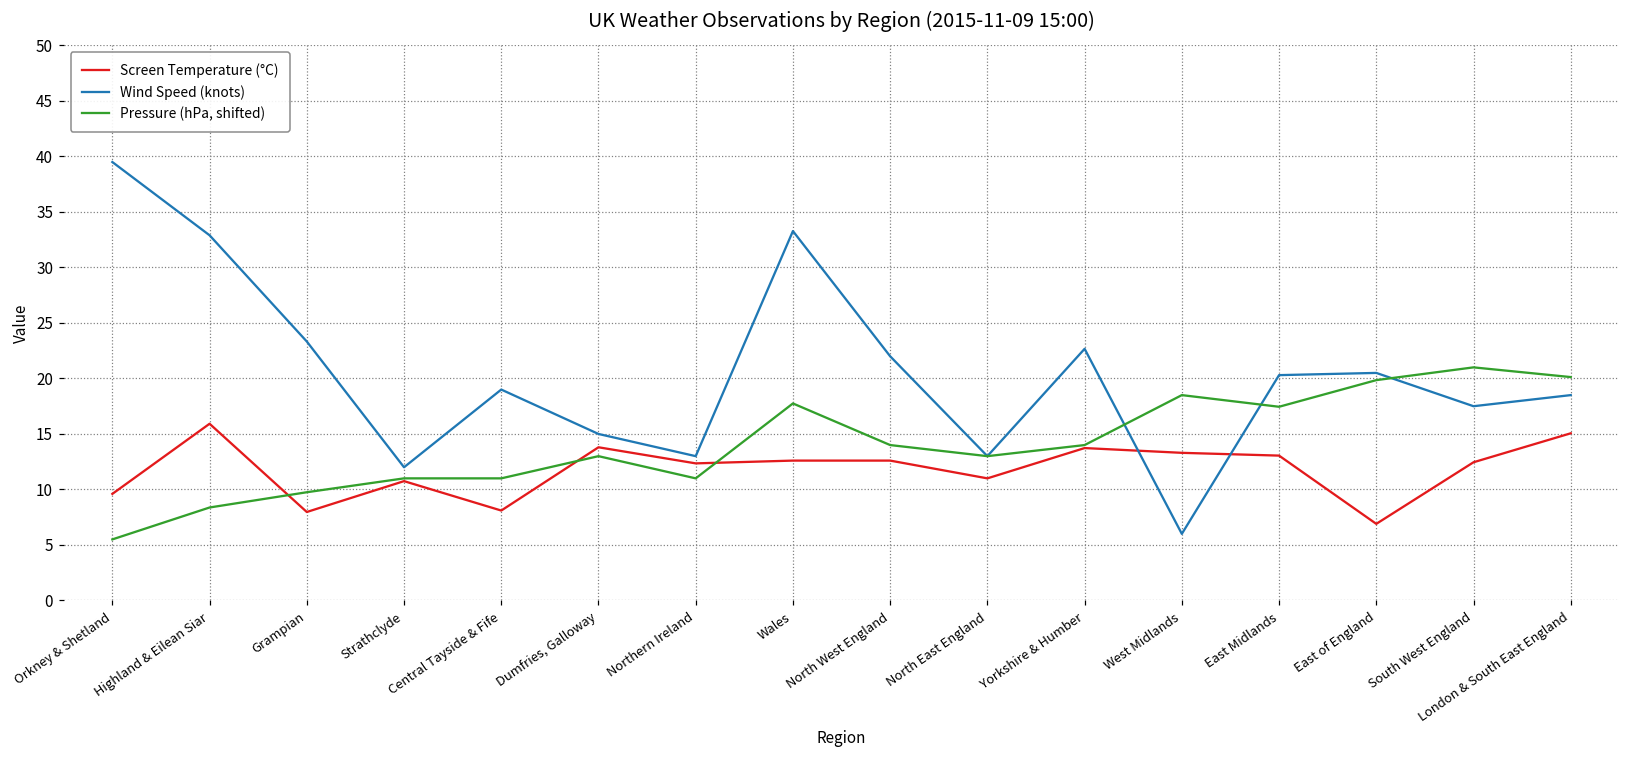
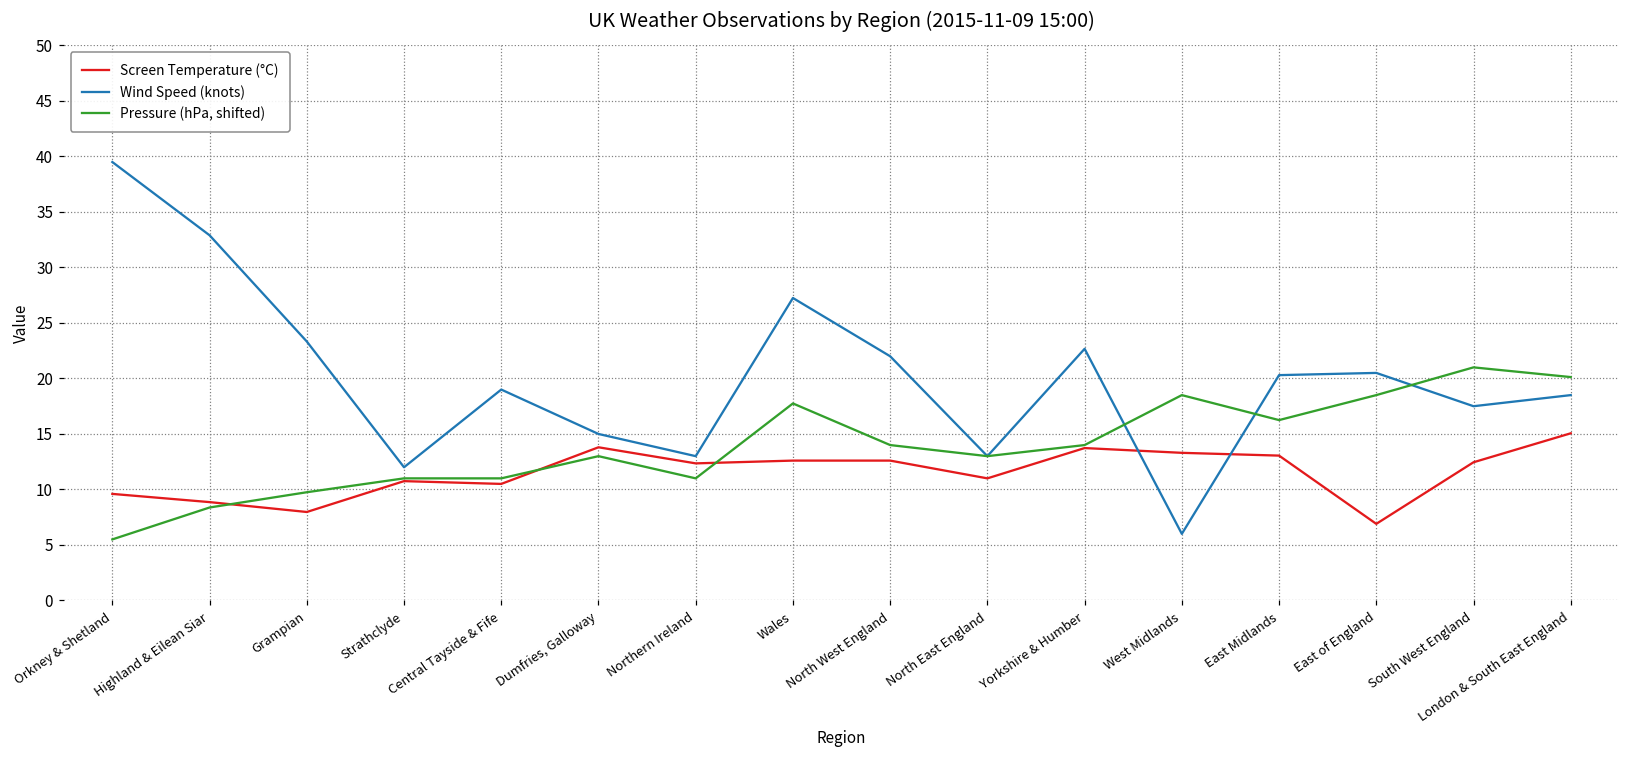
  {
    "Screen Temperature (°C)": {
      "Orkney & Shetland": 9.6,
-     "Highland & Eilean Siar": 15.9,
+     "Highland & Eilean Siar": 8.9,
      "Grampian": 8.0,
-     "Central Tayside & Fife": 8.1,
+     "Central Tayside & Fife": 10.5,
      "Dumfries, Galloway": 13.8,
      "Northern Ireland": 12.4,
      "Wales": 12.6,
      "North West England": 12.6,
      "North East England": 11.0,
      "Yorkshire & Humber": 13.7,
      "West Midlands": 13.3,
      "East Midlands": 13.1,
      "East of England": 6.9,
      "South West England": 12.5,
      "London & South East England": 15.1
    },
    "Wind Speed (knots)": {
      "Orkney & Shetland": 39.5,
      "Highland & Eilean Siar": 32.9,
      "Grampian": 23.3,
      "Strathclyde": 12.0,
      "Central Tayside & Fife": 19.0,
      "Dumfries, Galloway": 15.0,
      "Northern Ireland": 13.0,
-     "Wales": 33.3,
+     "Wales": 27.3,
      "North West England": 22.0,
      "Yorkshire & Humber": 22.7,
      "West Midlands": 6.0,
      "East Midlands": 20.3,
      "East of England": 20.5,
      "South West England": 17.5,
      "London & South East England": 18.5
    },
    "Pressure (hPa, shifted)": {
      "Orkney & Shetland": 5.5,
      "Highland & Eilean Siar": 8.4,
      "Grampian": 9.8,
      "Central Tayside & Fife": 11.0,
      "Dumfries, Galloway": 13.0,
      "Northern Ireland": 11.0,
      "Wales": 17.8,
      "North West England": 14.0,
      "Yorkshire & Humber": 14.0,
      "West Midlands": 18.5,
-     "East Midlands": 17.4,
-     "East of England": 19.9,
+     "East Midlands": 16.3,
+     "East of England": 18.5,
      "South West England": 21.0,
      "London & South East England": 20.1
    }
  }
